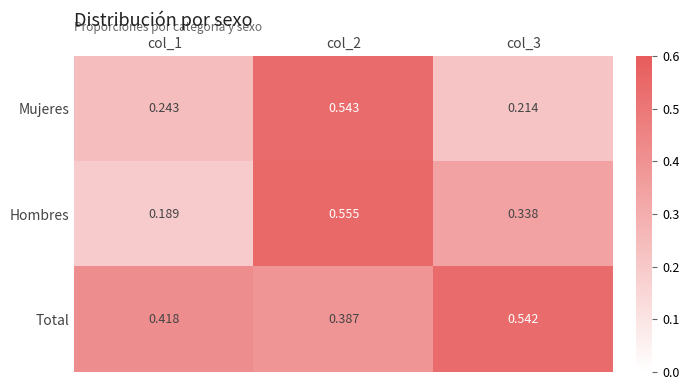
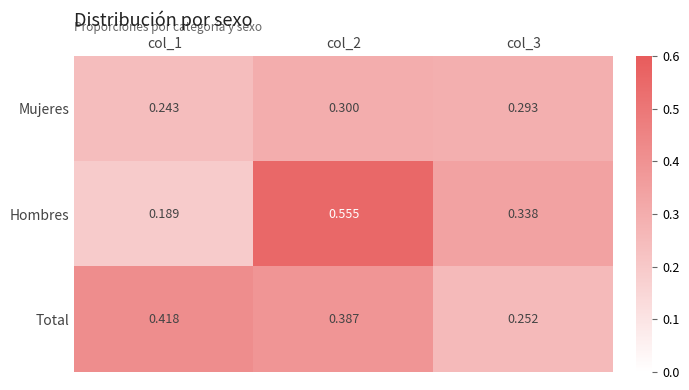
  {
    "Mujeres": {
      "col_1": 0.243,
-     "col_2": 0.543,
-     "col_3": 0.214
+     "col_2": 0.300,
+     "col_3": 0.293
    },
    "Hombres": {
      "col_1": 0.189,
      "col_2": 0.555,
      "col_3": 0.338
    },
    "Total": {
      "col_1": 0.418,
      "col_2": 0.387,
-     "col_3": 0.542
+     "col_3": 0.252
    }
  }
